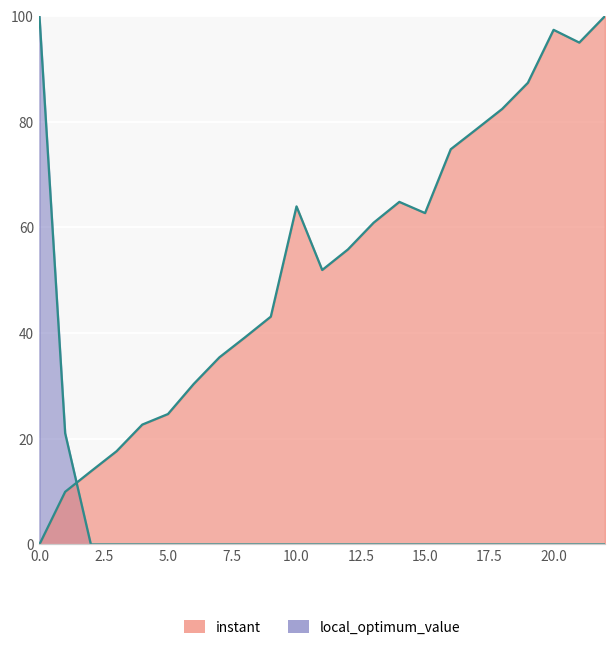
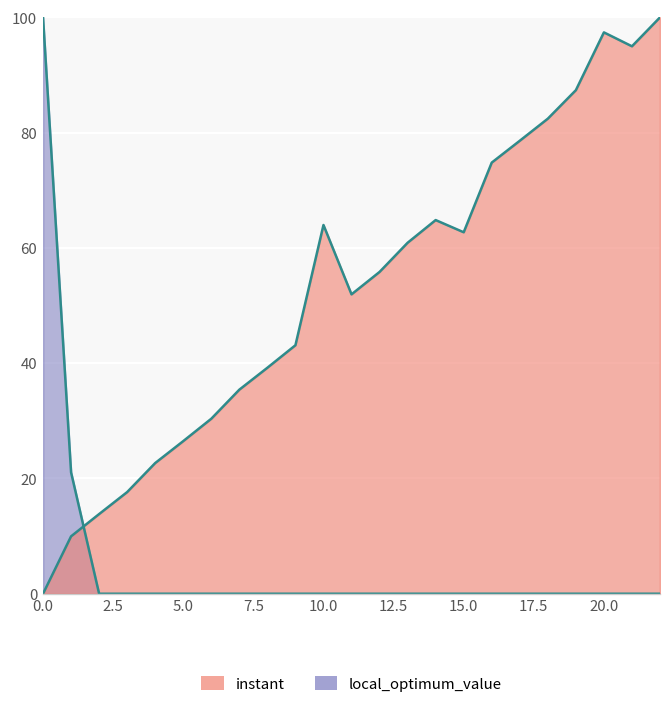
  {
    "local_optimum_value": {
      "0.0": 100,
      "5.0": 0,
      "10.0": 0,
      "15.0": 0,
      "20.0": 0
    },
    "instant": {
      "0.0": 0,
-     "5.0": 25,
+     "5.0": 26,
      "10.0": 64,
      "15.0": 63,
      "20.0": 97
    }
  }
